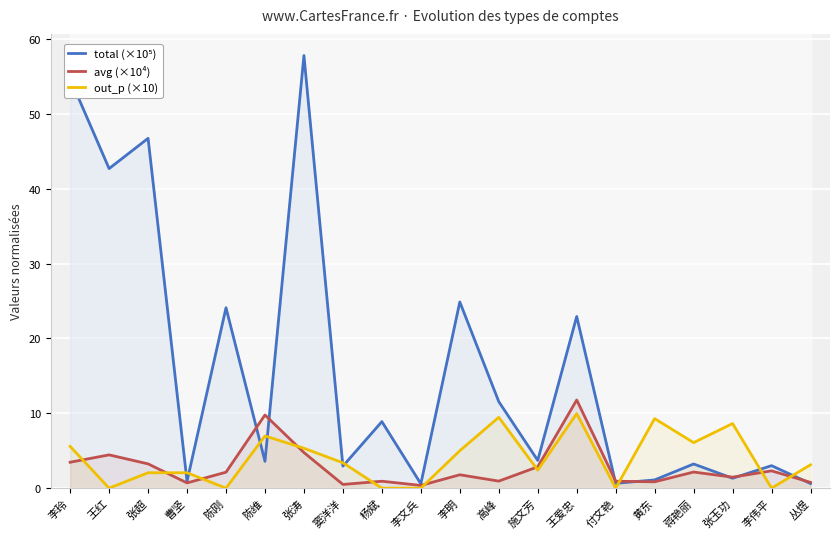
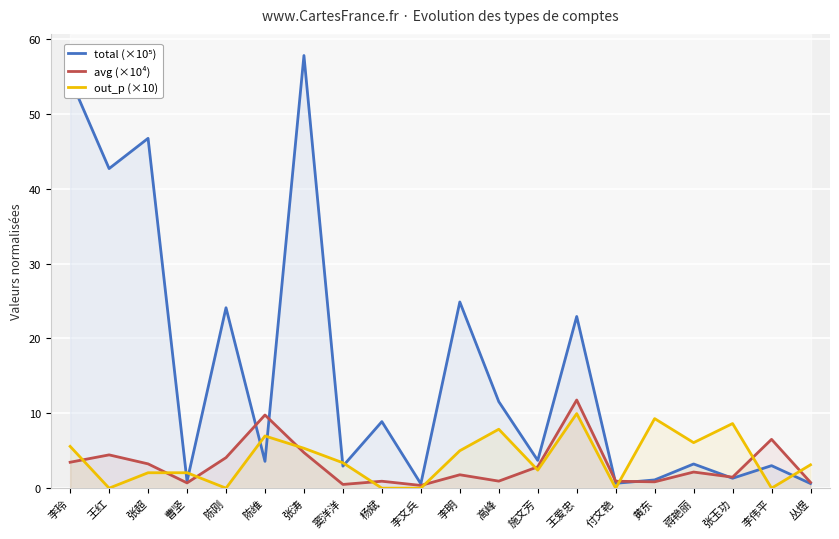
  {
    "total (×10⁵)": {
      "王红": 43,
      "张超": 47,
      "陈刚": 24,
      "陈维": 4,
      "张涛": 58,
      "窦洋洋": 3,
      "杨斌": 9,
      "李明": 25,
      "高峰": 12,
      "施文芳": 4,
      "王爱忠": 23,
      "蒋艳丽": 3,
      "李伟平": 3
    },
    "avg (×10⁴)": {
      "李玲": 3,
      "王红": 4,
      "张超": 3,
-     "陈刚": 2,
+     "陈刚": 4,
      "陈维": 10,
      "张涛": 5,
      "窦洋洋": 0,
      "杨斌": 1,
      "李明": 2,
      "高峰": 1,
      "施文芳": 3,
      "王爱忠": 12,
      "蒋艳丽": 2,
-     "李伟平": 2
+     "李伟平": 7
    },
    "out_p (×10)": {
      "李玲": 6,
      "王红": 0,
      "张超": 2,
      "曹坚": 2,
      "陈刚": 0,
      "陈维": 7,
      "张涛": 5,
      "窦洋洋": 3,
      "杨斌": 0,
      "李文兵": 0,
      "李明": 5,
-     "高峰": 9,
+     "高峰": 8,
      "施文芳": 2,
      "王爱忠": 10,
      "付文艳": 0,
      "黄东": 9,
      "蒋艳丽": 6,
      "张玉功": 9,
      "李伟平": 0,
      "丛煜": 3
    }
  }
